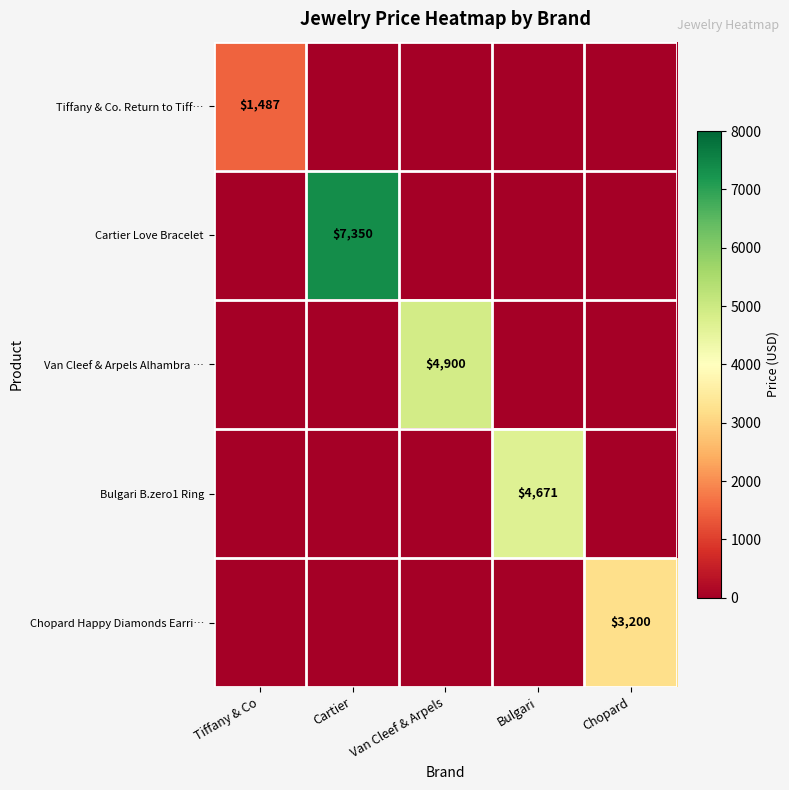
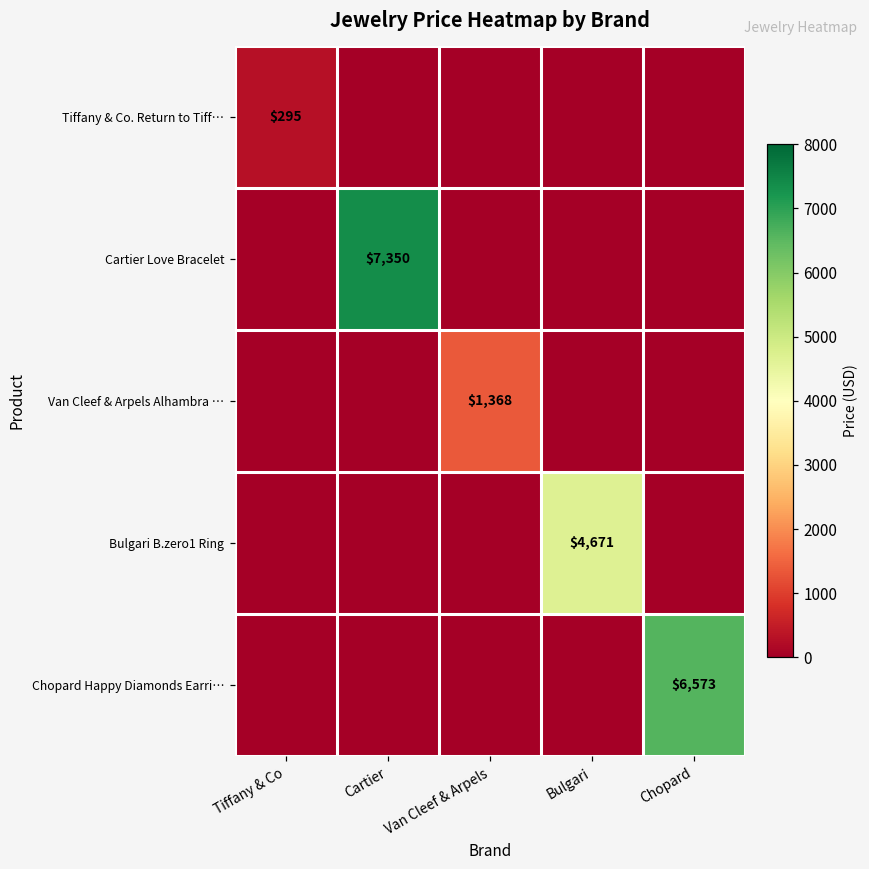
  {
    "Tiffany & Co. Return to Tiff…": {
-     "Tiffany & Co": "$1,487"
+     "Tiffany & Co": "$295"
    },
    "Cartier Love Bracelet": {
      "Cartier": "$7,350"
    },
    "Van Cleef & Arpels Alhambra …": {
-     "Van Cleef & Arpels": "$4,900"
+     "Van Cleef & Arpels": "$1,368"
    },
    "Bulgari B.zero1 Ring": {
      "Bulgari": "$4,671"
    },
    "Chopard Happy Diamonds Earri…": {
-     "Chopard": "$3,200"
+     "Chopard": "$6,573"
    }
  }
